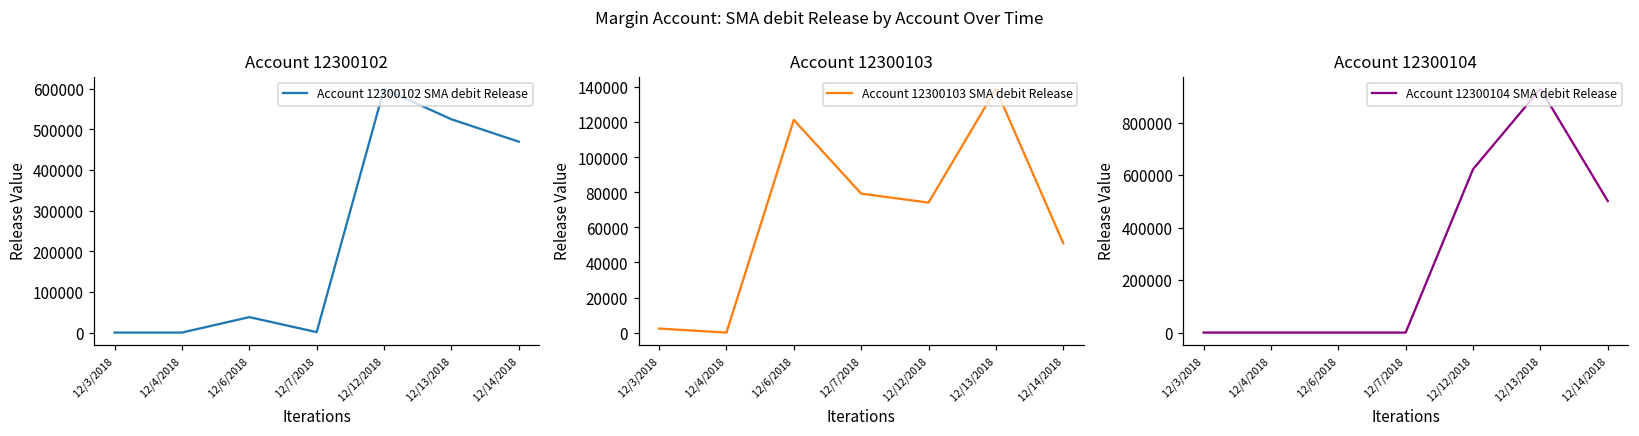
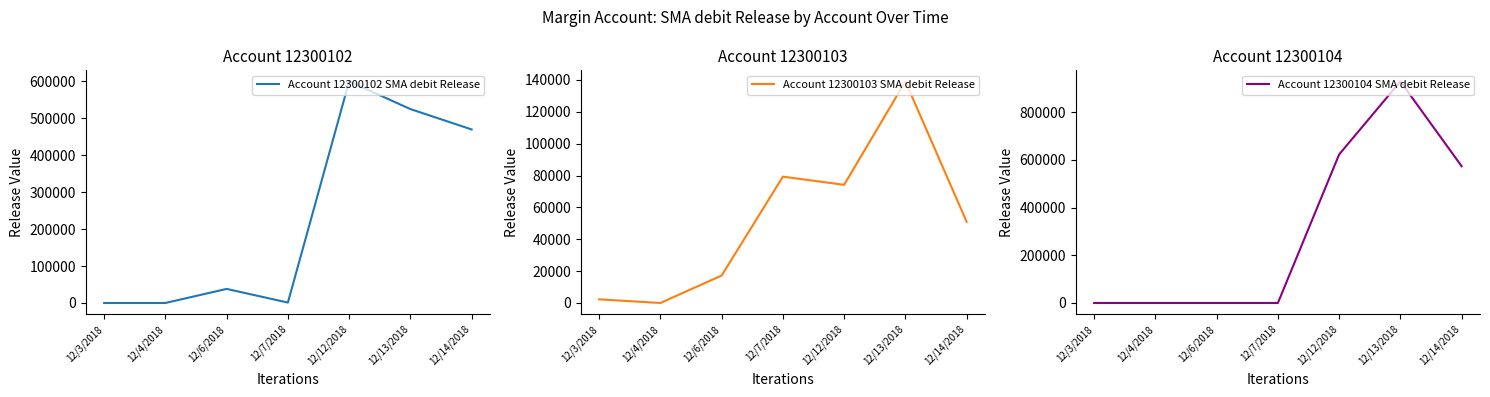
  {
    "Account 12300102": {
      "12/3/2018": 0,
      "12/4/2018": 0,
      "12/6/2018": 40000,
      "12/7/2018": 0,
      "12/13/2018": 530000,
      "12/14/2018": 470000
    },
    "Account 12300103": {
      "12/3/2018": 2000,
      "12/4/2018": 0,
-     "12/6/2018": 121000,
+     "12/6/2018": 17000,
      "12/7/2018": 79000,
      "12/12/2018": 74000,
      "12/14/2018": 51000
    },
    "Account 12300104": {
      "12/3/2018": 0,
      "12/4/2018": 0,
      "12/6/2018": 0,
      "12/7/2018": 0,
      "12/12/2018": 620000,
-     "12/14/2018": 500000
+     "12/14/2018": 570000
    }
  }
